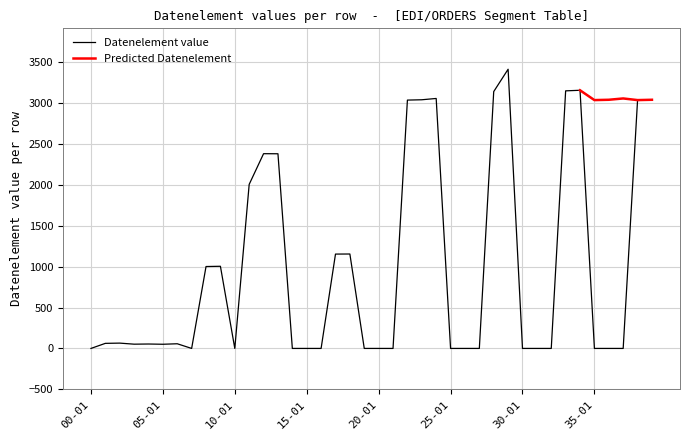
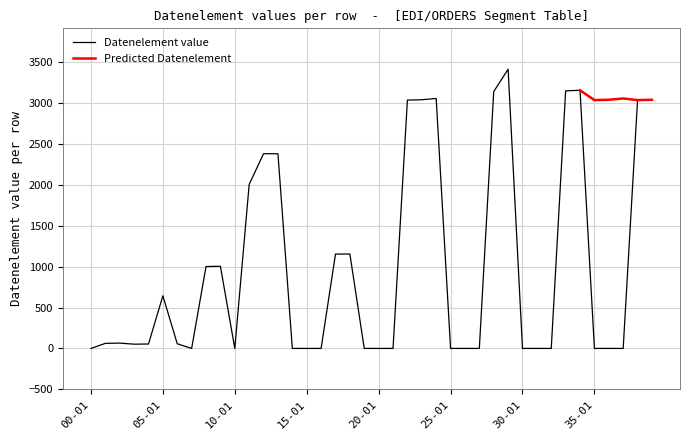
  {
    "Datenelement value": {
      "00-01": 0,
-     "05-01": 100,
+     "05-01": 600,
      "10-01": 0,
      "15-01": 0,
      "20-01": 0,
      "25-01": 0,
      "30-01": 0,
      "35-01": 0
    },
    "Predicted Datenelement": {
      "35-01": 3000
    }
  }
